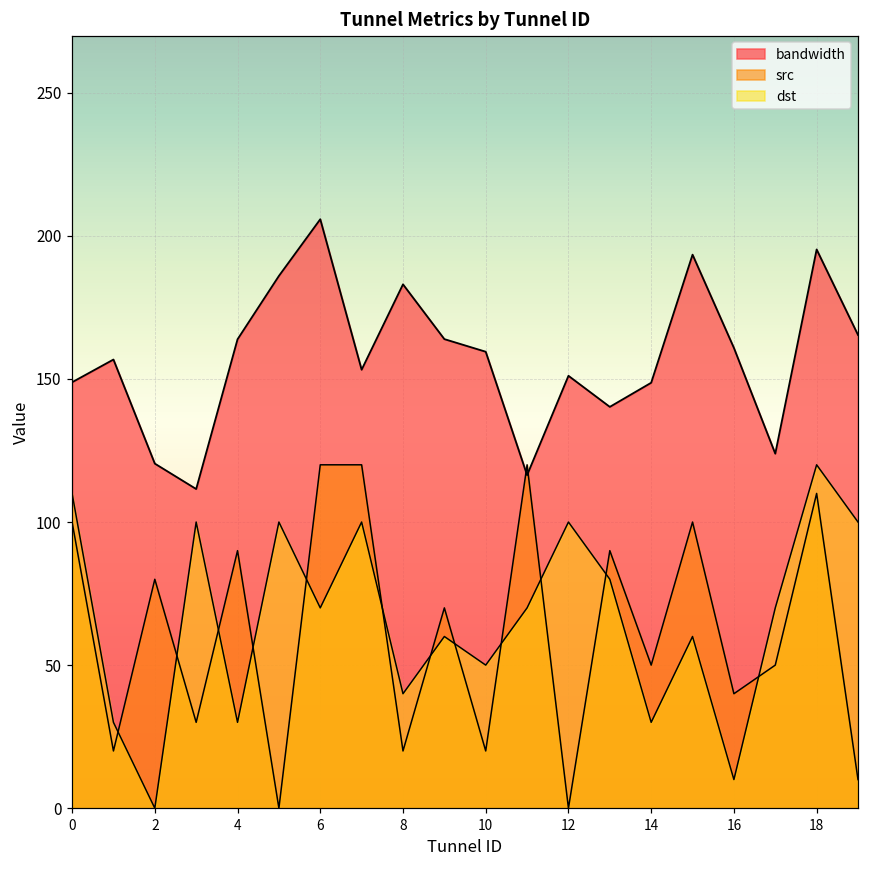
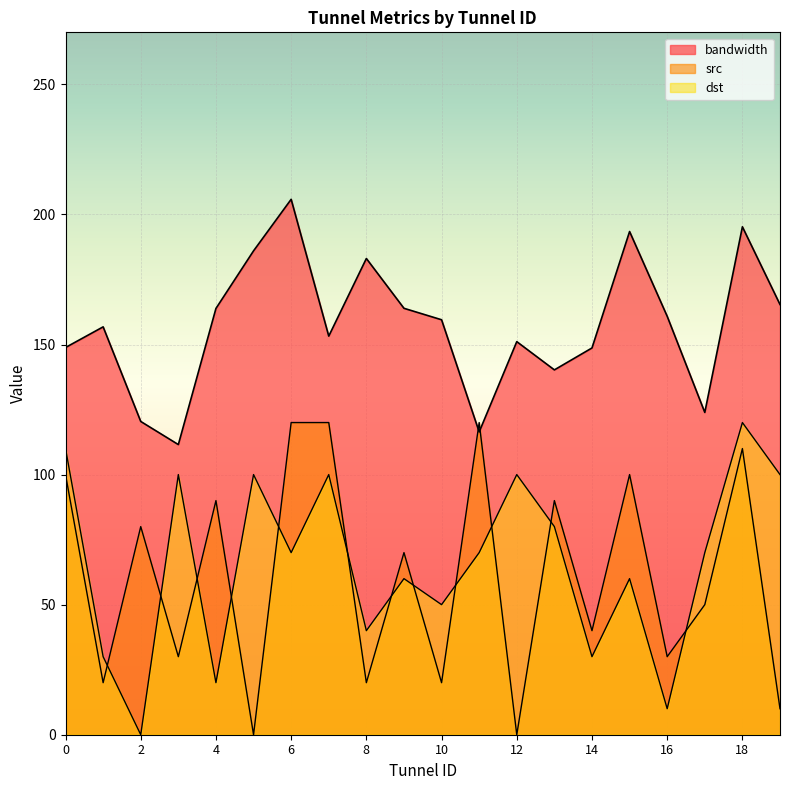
  {
    "bandwidth": {
      "0": 149,
      "2": 120,
      "4": 164,
      "6": 206,
      "8": 183,
      "10": 160,
      "12": 151,
      "14": 149,
      "16": 161,
      "18": 195
    },
    "src": {
      "0": 100,
      "2": 80,
      "4": 90,
      "6": 120,
      "8": 20,
      "10": 20,
      "12": 0,
-     "14": 50,
-     "16": 40,
+     "14": 40,
+     "16": 30,
      "18": 110
    },
    "dst": {
      "0": 110,
      "2": 0,
-     "4": 30,
+     "4": 20,
      "6": 70,
      "8": 40,
      "10": 50,
      "12": 100,
      "14": 30,
      "16": 10,
      "18": 120
    }
  }
